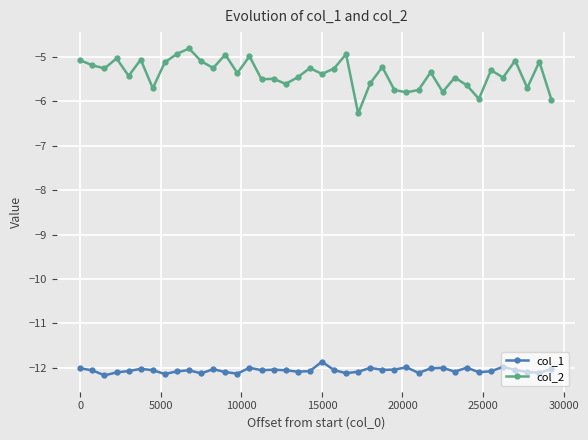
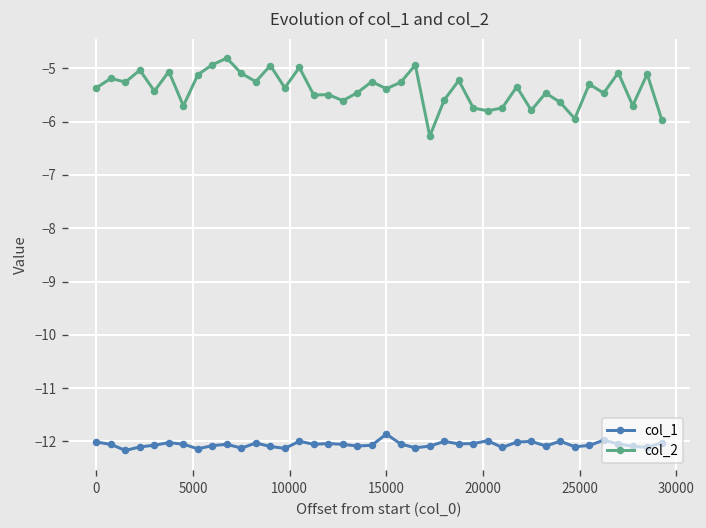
  {
    "col_1": {
      "0": -12.0,
      "15000": -11.9
    },
    "col_2": {
-     "0": -5.1,
+     "0": -5.4,
      "15000": -5.4
    }
  }
